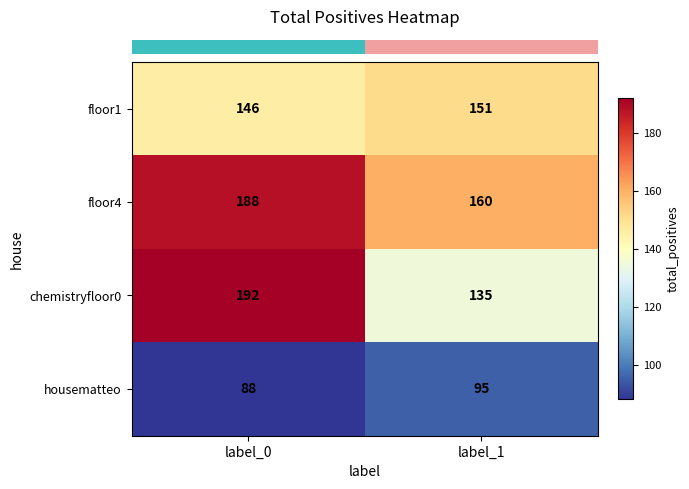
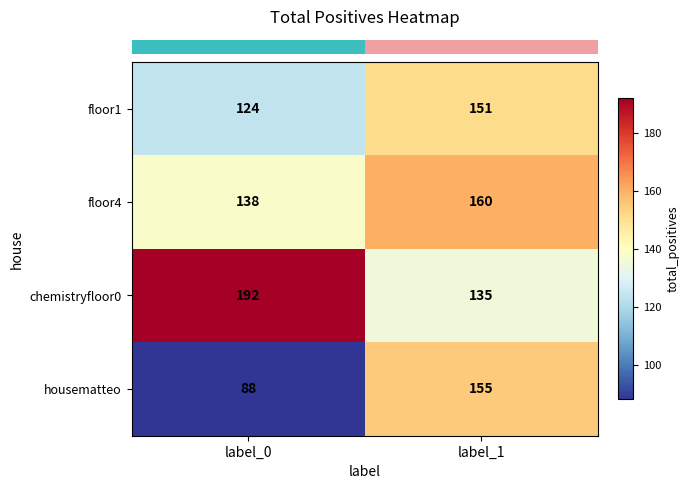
  {
    "floor1": {
-     "label_0": 146,
+     "label_0": 124,
      "label_1": 151
    },
    "floor4": {
-     "label_0": 188,
+     "label_0": 138,
      "label_1": 160
    },
    "chemistryfloor0": {
      "label_0": 192,
      "label_1": 135
    },
    "housematteo": {
      "label_0": 88,
-     "label_1": 95
+     "label_1": 155
    }
  }
